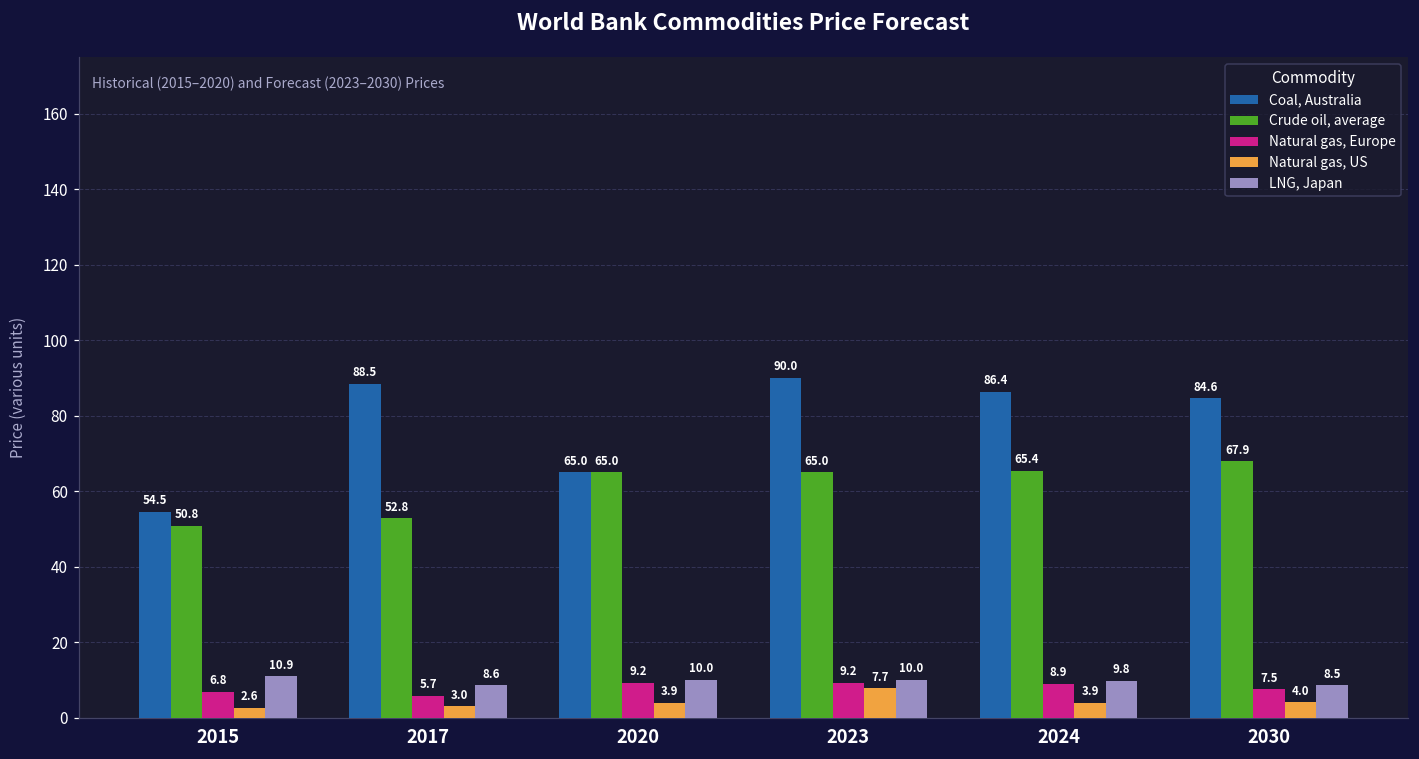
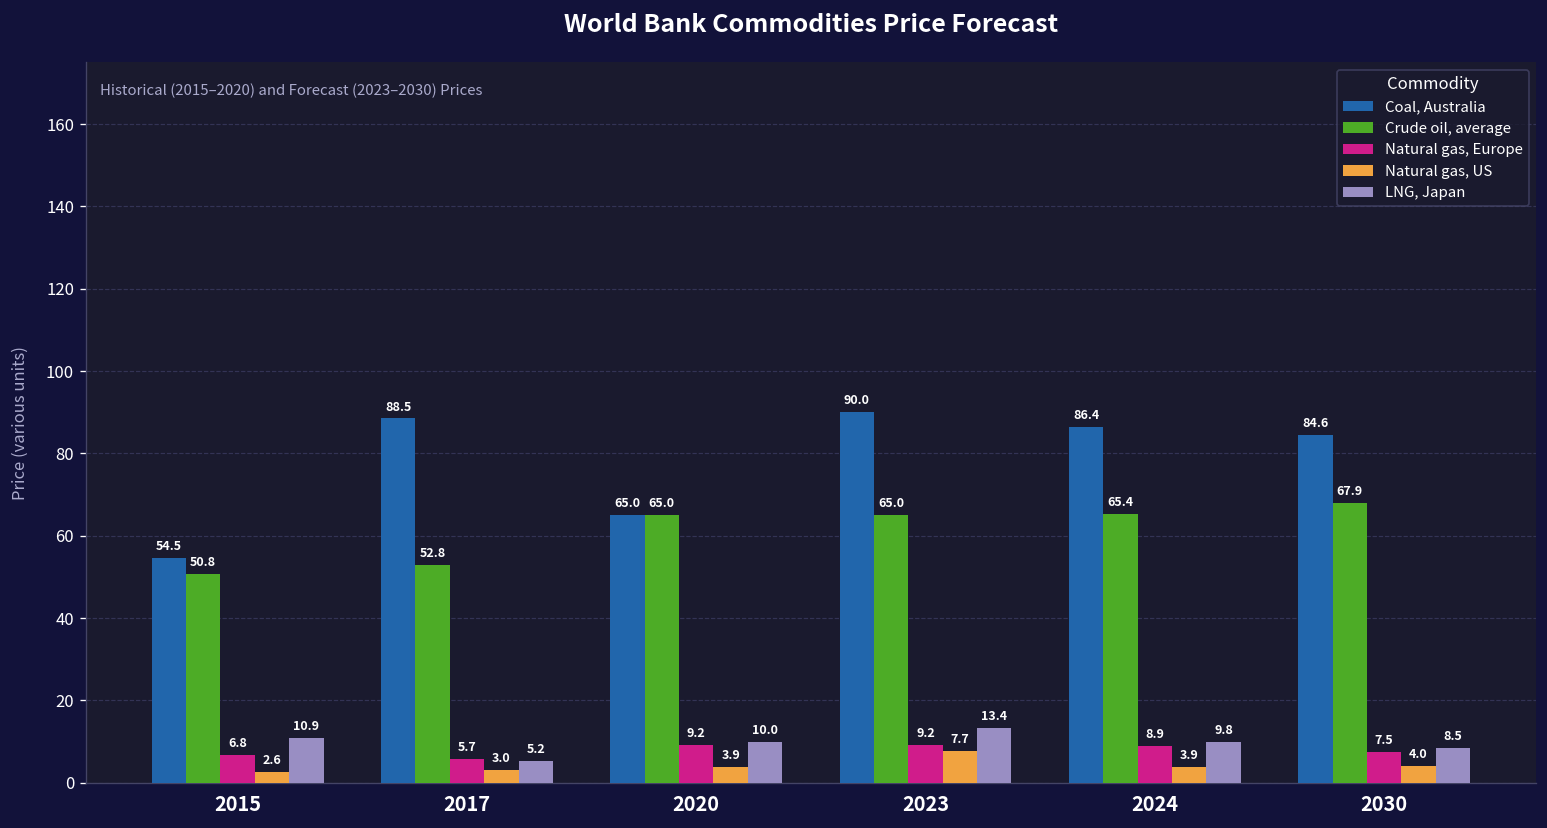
  {
    "Coal, Australia": {
      "2015": 54.5,
      "2017": 88.5,
      "2020": 65.0,
      "2023": 90.0,
      "2024": 86.4,
      "2030": 84.6
    },
    "Crude oil, average": {
      "2015": 50.8,
      "2017": 52.8,
      "2020": 65.0,
      "2023": 65.0,
      "2024": 65.4,
      "2030": 67.9
    },
    "Natural gas, Europe": {
      "2015": 6.8,
      "2017": 5.7,
      "2020": 9.2,
      "2023": 9.2,
      "2024": 8.9,
      "2030": 7.5
    },
    "Natural gas, US": {
      "2015": 2.6,
      "2017": 3.0,
      "2020": 3.9,
      "2023": 7.7,
      "2024": 3.9,
      "2030": 4.0
    },
    "LNG, Japan": {
      "2015": 10.9,
-     "2017": 8.6,
+     "2017": 5.2,
      "2020": 10.0,
-     "2023": 10.0,
+     "2023": 13.4,
      "2024": 9.8,
      "2030": 8.5
    }
  }
